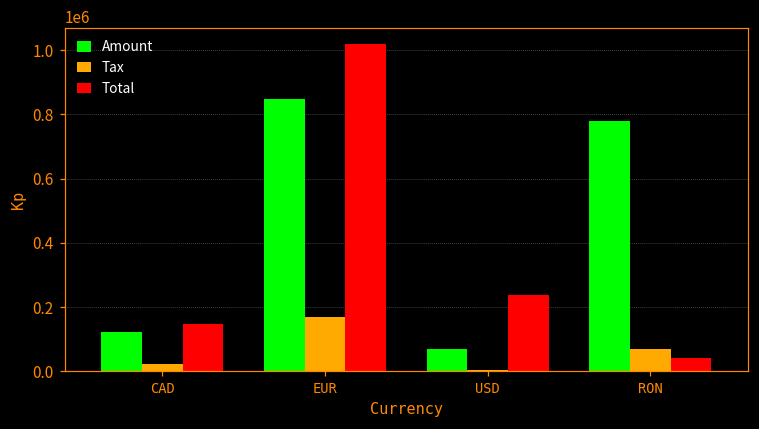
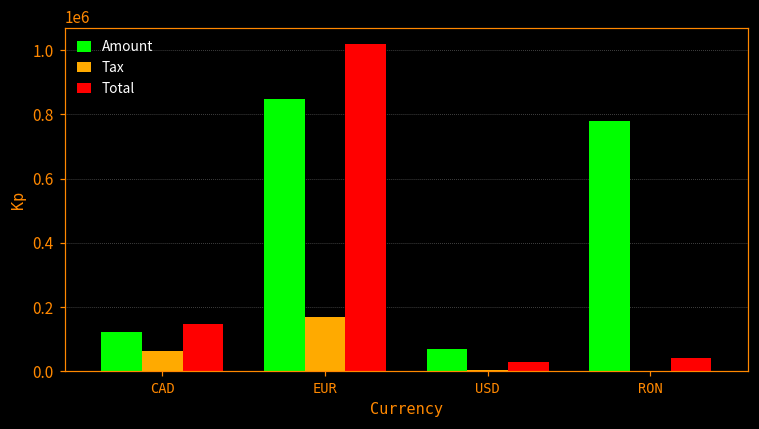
  {
    "Amount": {
      "CAD": 120000,
      "EUR": 850000,
      "USD": 70000,
      "RON": 780000
    },
    "Tax": {
-     "CAD": 20000,
+     "CAD": 60000,
      "EUR": 170000,
-     "RON": 70000
+     "RON": 0
    },
    "Total": {
      "CAD": 150000,
      "EUR": 1020000,
-     "USD": 240000,
+     "USD": 30000,
      "RON": 40000
    }
  }
